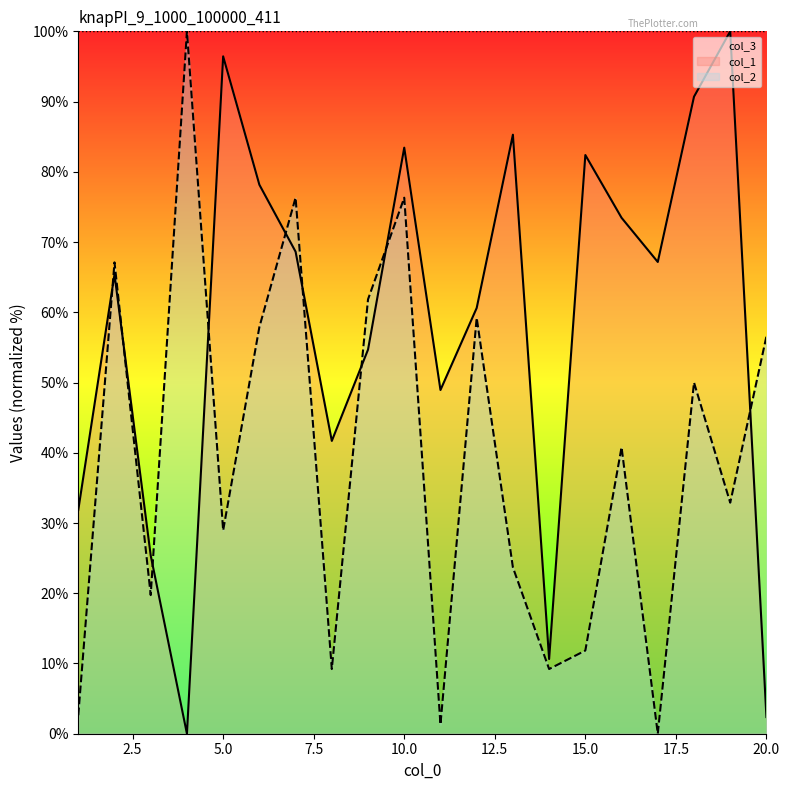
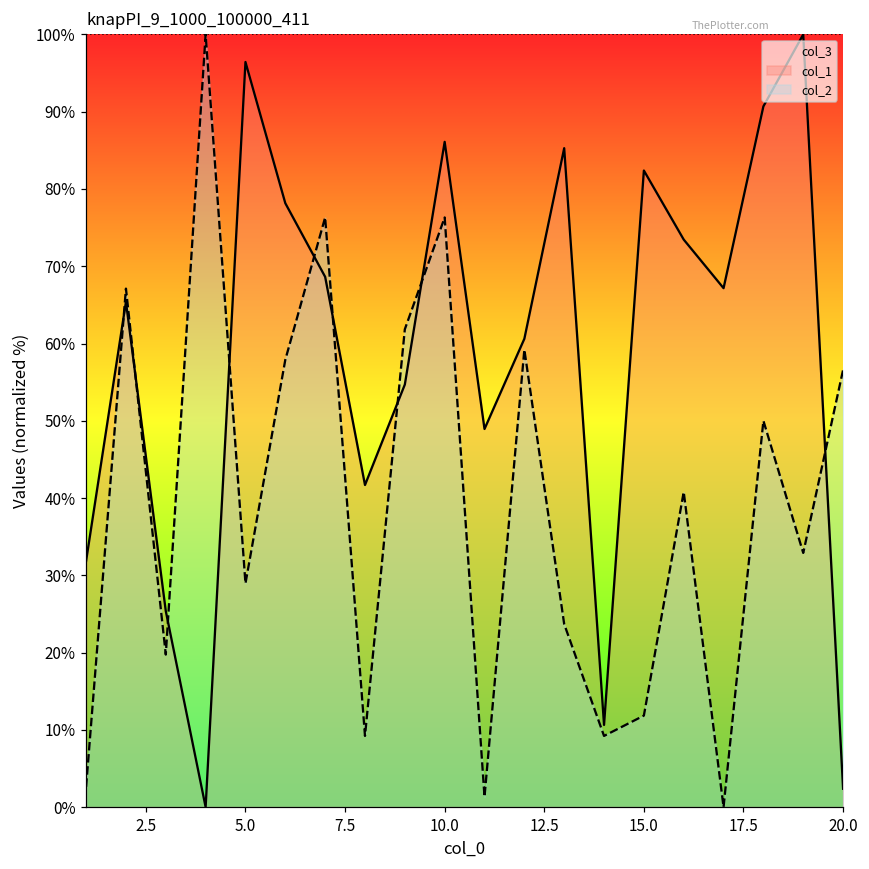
  {
    "col_1": {
      "5.0": "96%",
-     "10.0": "83%",
+     "10.0": "86%",
      "15.0": "82%",
      "20.0": "2%"
    }
  }
